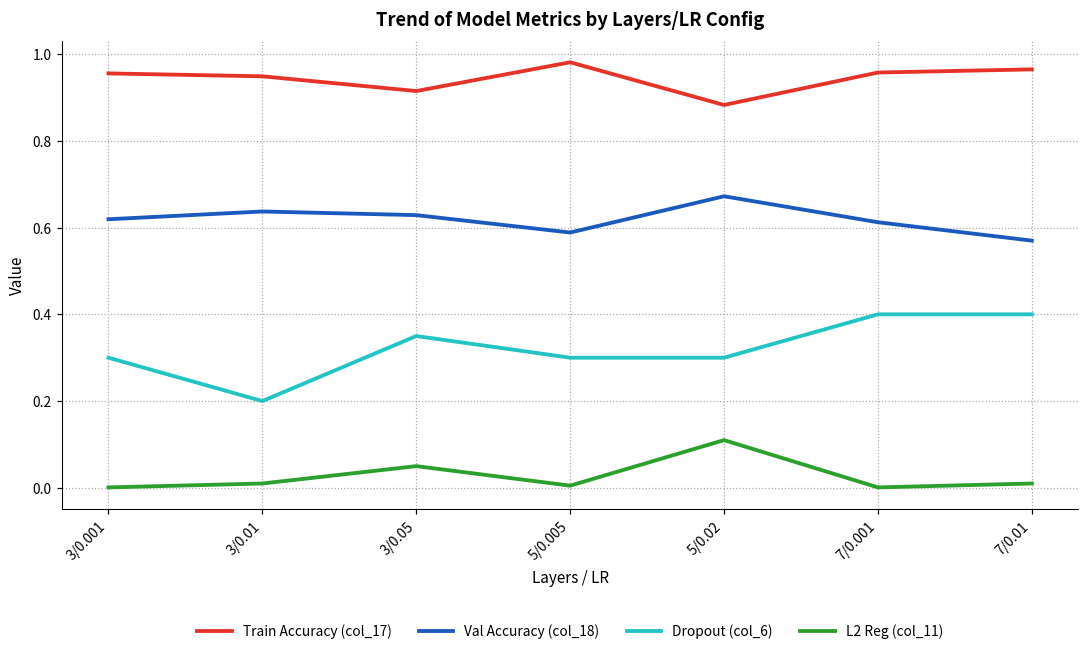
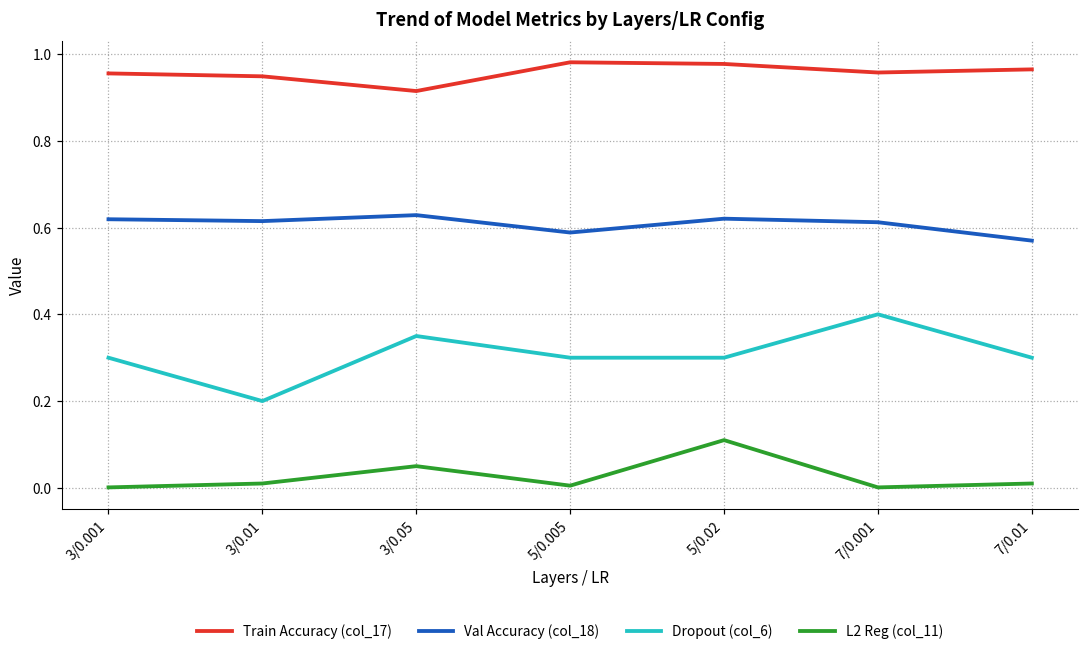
  {
    "Train Accuracy (col_17)": {
      "3/0.001": 0.96,
      "3/0.01": 0.95,
      "3/0.05": 0.91,
      "5/0.005": 0.98,
-     "5/0.02": 0.88,
+     "5/0.02": 0.98,
      "7/0.001": 0.96,
      "7/0.01": 0.96
    },
    "Val Accuracy (col_18)": {
      "3/0.001": 0.62,
-     "3/0.01": 0.64,
+     "3/0.01": 0.61,
      "3/0.05": 0.63,
      "5/0.005": 0.59,
-     "5/0.02": 0.67,
+     "5/0.02": 0.62,
      "7/0.001": 0.61,
      "7/0.01": 0.57
    },
    "Dropout (col_6)": {
      "3/0.001": 0.3,
      "3/0.01": 0.2,
      "3/0.05": 0.35,
      "5/0.005": 0.3,
      "5/0.02": 0.3,
      "7/0.001": 0.4,
-     "7/0.01": 0.4
+     "7/0.01": 0.3
    },
    "L2 Reg (col_11)": {
      "3/0.001": 0.00,
      "3/0.01": 0.01,
      "3/0.05": 0.05,
      "5/0.005": 0.01,
      "5/0.02": 0.11,
      "7/0.001": 0.00,
      "7/0.01": 0.01
    }
  }
